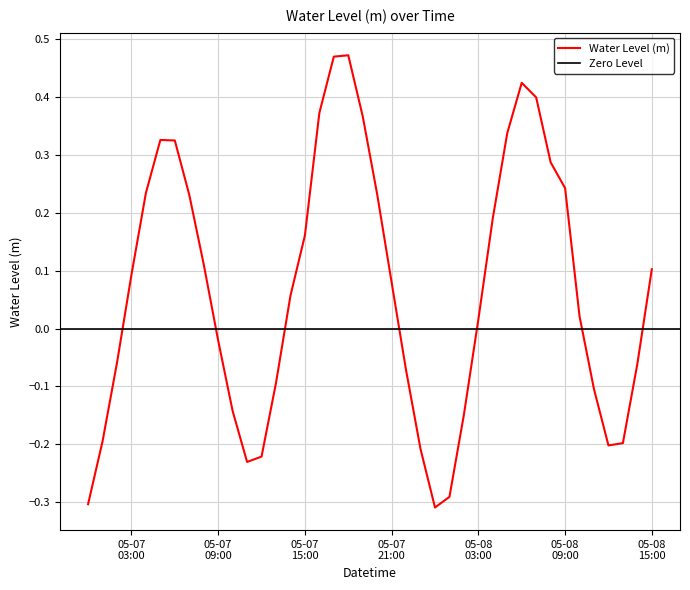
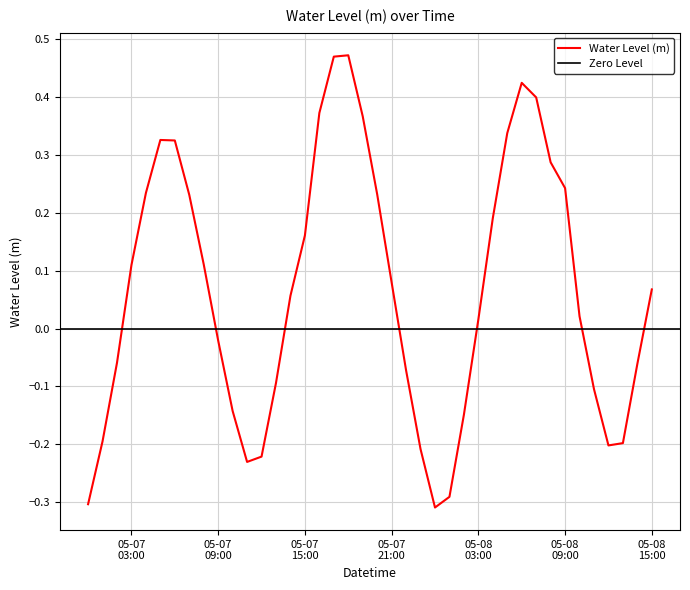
  {
-   "05-07 03:00": 0.09,
+   "05-07 03:00": 0.11,
    "05-07 09:00": -0.02,
    "05-07 15:00": 0.16,
    "05-07 21:00": 0.08,
    "05-08 03:00": 0.02,
    "05-08 09:00": 0.24,
-   "05-08 15:00": 0.10
+   "05-08 15:00": 0.07
  }
